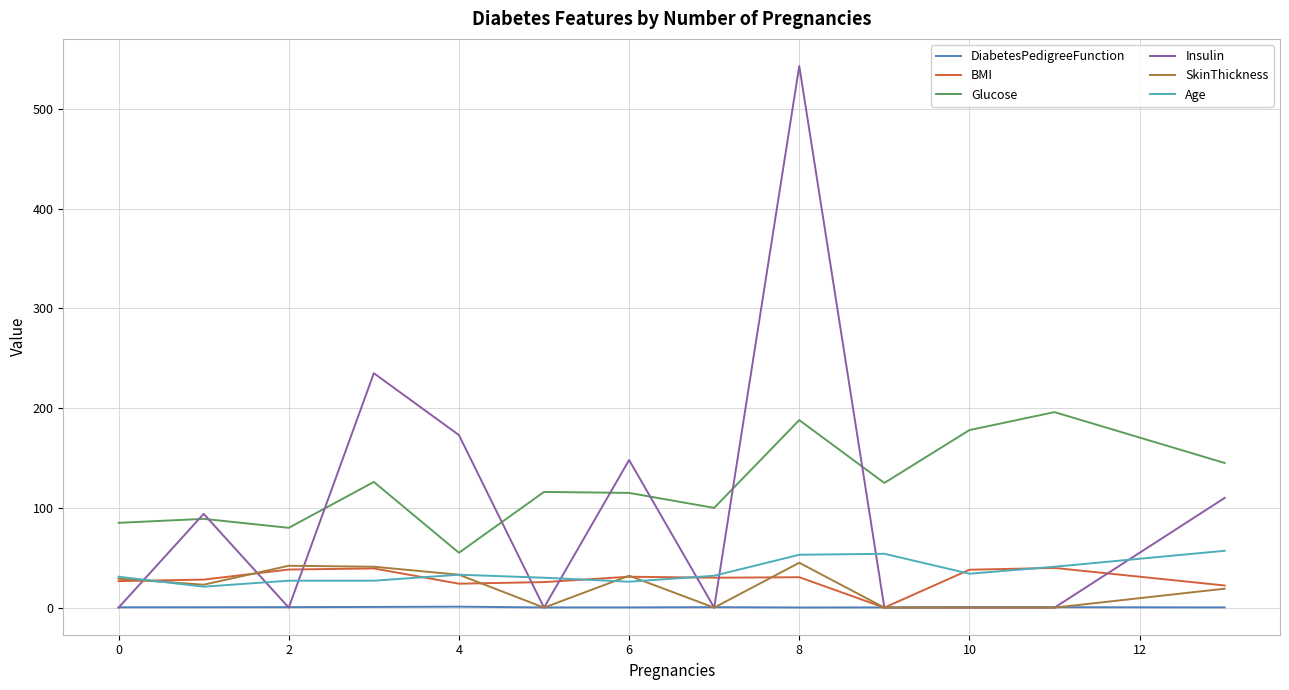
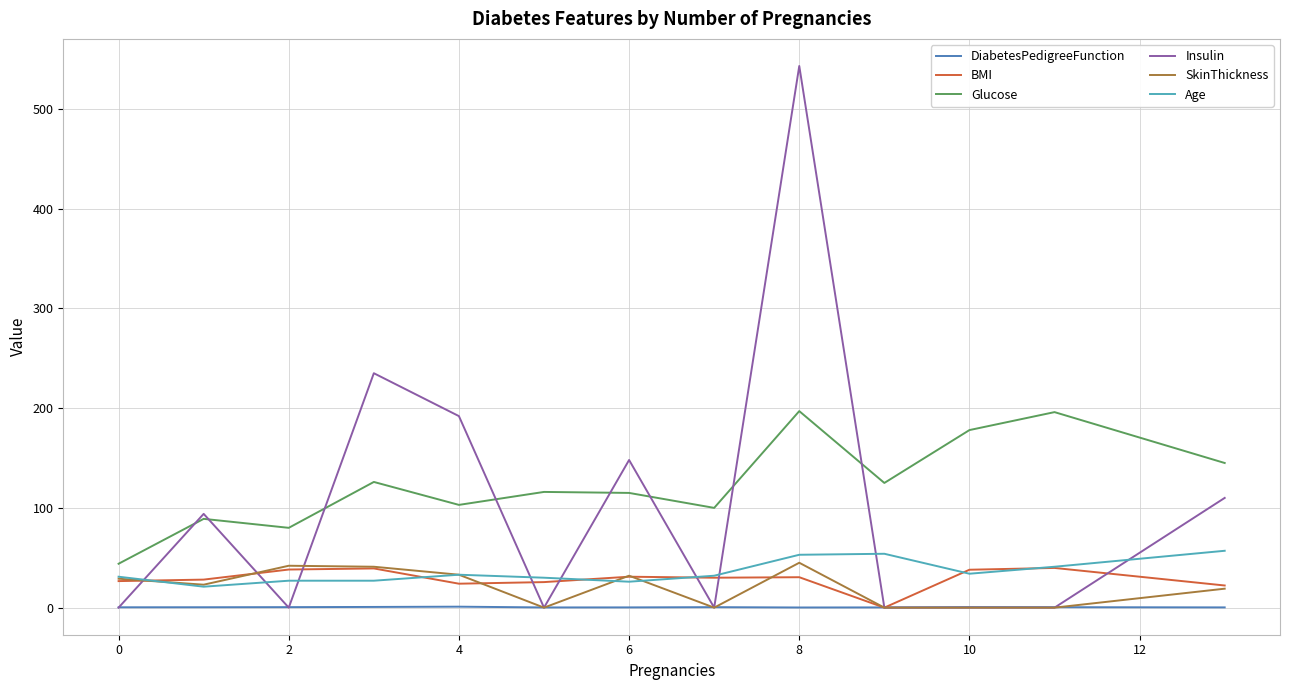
  {
    "Glucose": {
-     "0": 90,
+     "0": 40,
      "2": 80,
-     "4": 60,
+     "4": 100,
      "6": 120,
-     "8": 190,
+     "8": 200,
      "10": 180
    },
    "Insulin": {
-     "4": 170,
+     "4": 190,
      "6": 150,
      "8": 540
    }
  }
